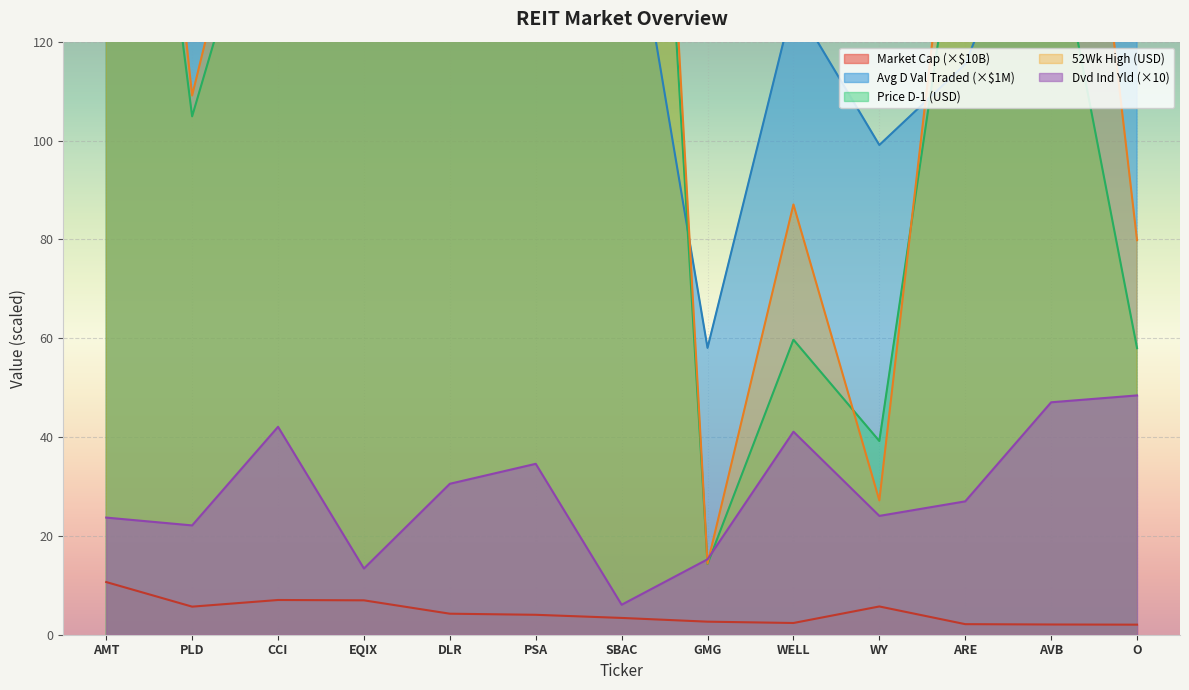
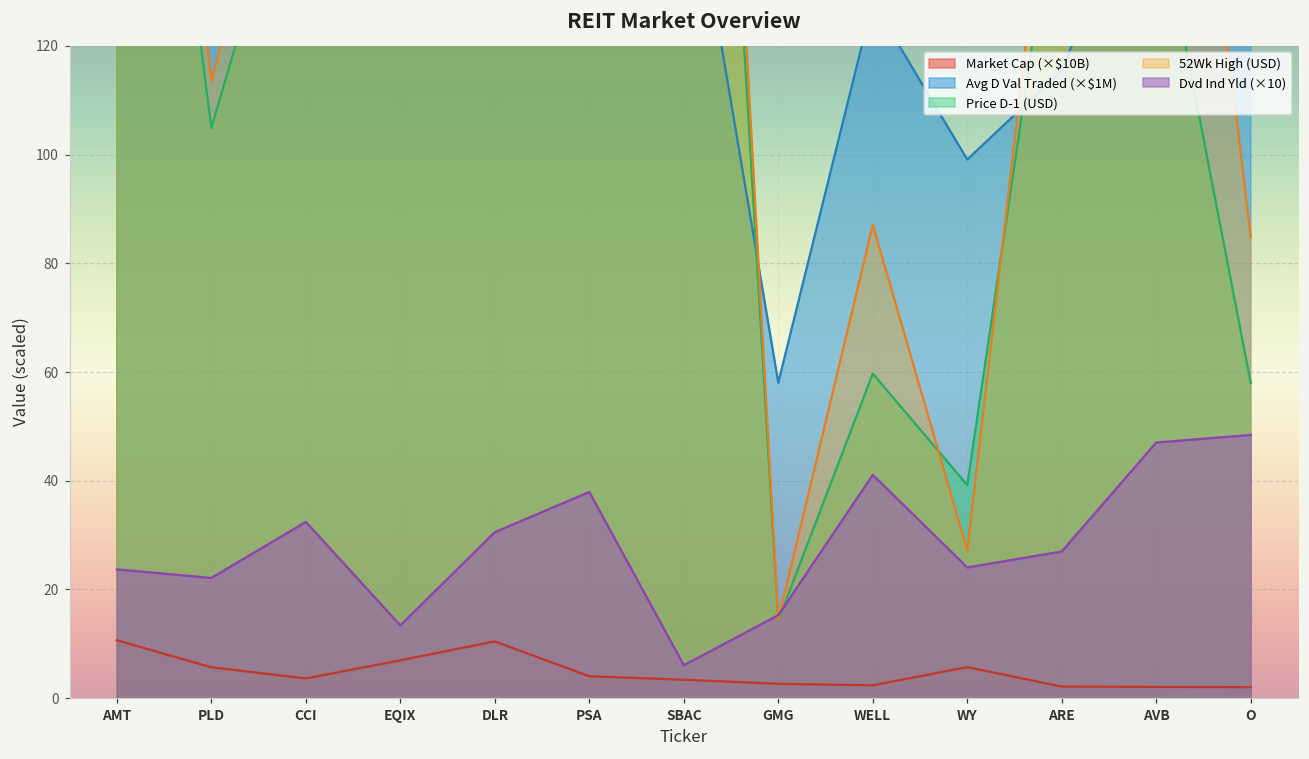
  {
    "Market Cap (×$10B)": {
      "AMT": 11,
      "PLD": 6,
-     "CCI": 7,
+     "CCI": 4,
      "EQIX": 7,
-     "DLR": 4,
+     "DLR": 10,
      "PSA": 4,
      "SBAC": 3,
      "GMG": 3,
      "WELL": 2,
      "WY": 6,
      "ARE": 2,
      "AVB": 2,
      "O": 2
    },
    "Avg D Val Traded (×$1M)": {
      "GMG": 58,
      "WY": 99
    },
    "Price D-1 (USD)": {
      "PLD": 105,
      "WELL": 60,
      "WY": 39,
      "O": 58
    },
    "52Wk High (USD)": {
-     "PLD": 109,
+     "PLD": 113,
      "WELL": 87,
      "WY": 27,
-     "O": 80
+     "O": 85
    },
    "Dvd Ind Yld (×10)": {
      "AMT": 24,
      "PLD": 22,
-     "CCI": 42,
+     "CCI": 32,
      "EQIX": 13,
      "DLR": 31,
-     "PSA": 35,
+     "PSA": 38,
      "SBAC": 6,
      "GMG": 15,
      "WELL": 41,
      "WY": 24,
      "ARE": 27,
      "AVB": 47,
      "O": 48
    }
  }
